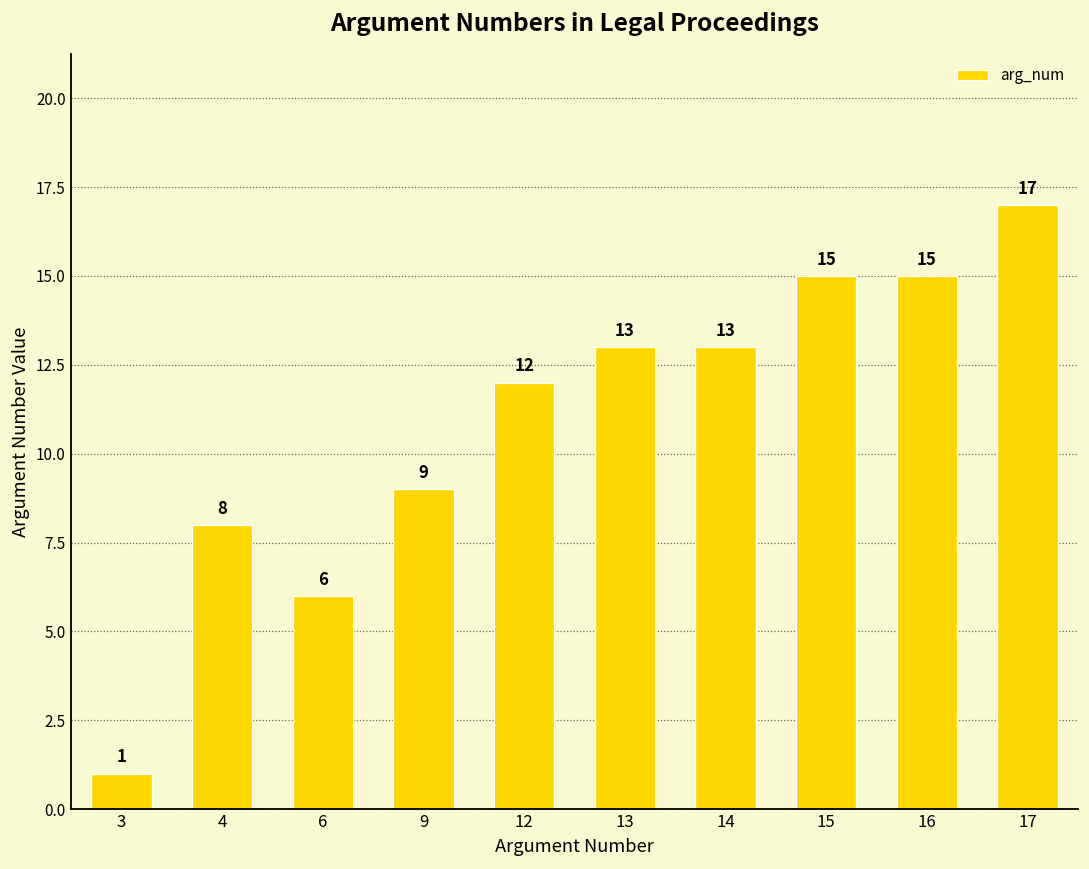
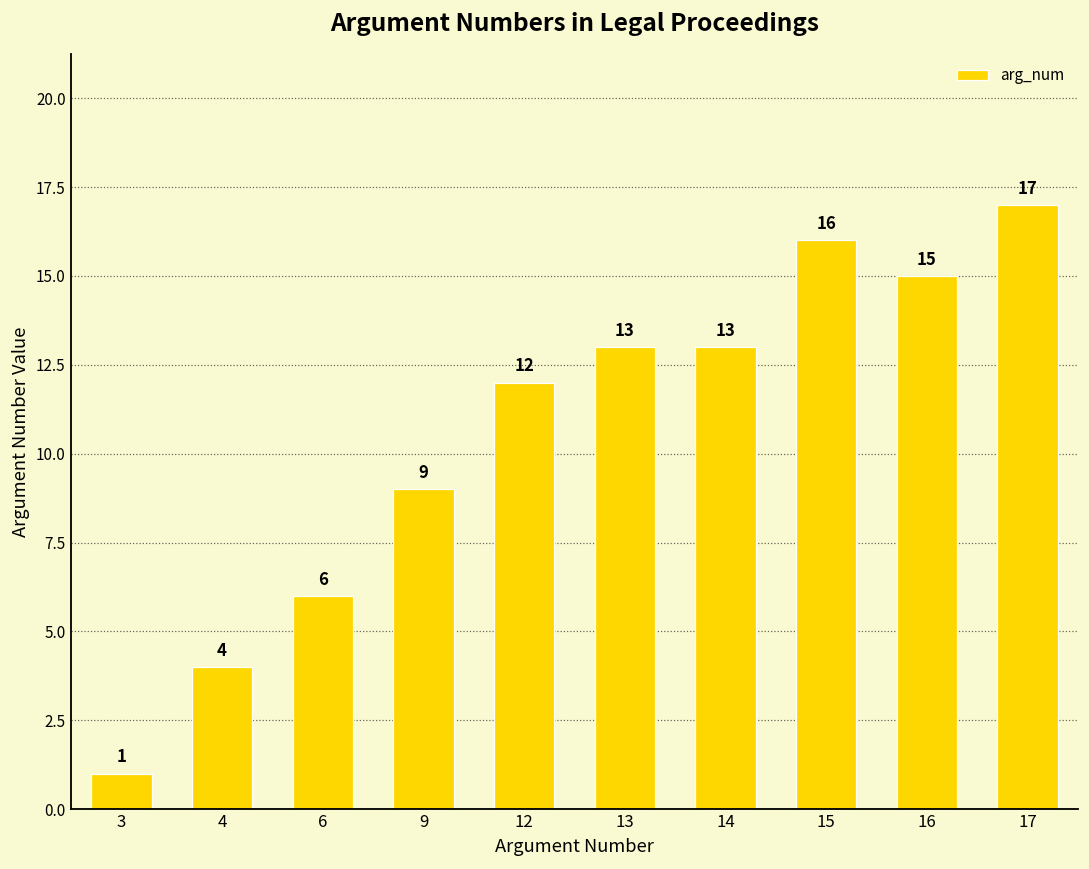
  {
    "3": 1,
-   "4": 8,
+   "4": 4,
    "6": 6,
    "9": 9,
    "12": 12,
    "13": 13,
    "14": 13,
-   "15": 15,
+   "15": 16,
    "16": 15,
    "17": 17
  }
